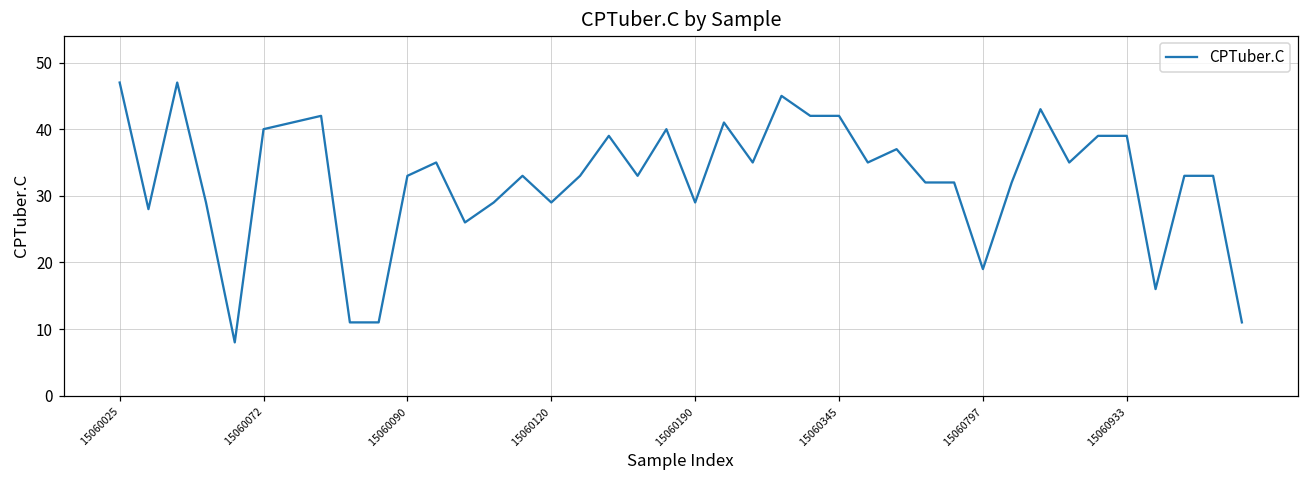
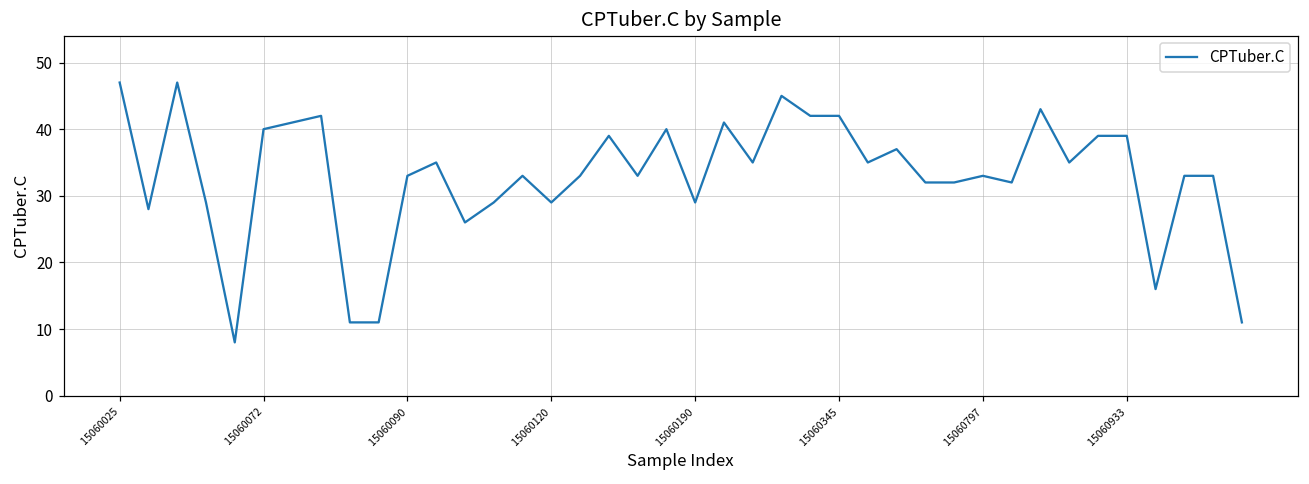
  {
    "15060025": 47,
    "15060072": 40,
    "15060090": 33,
    "15060120": 29,
    "15060190": 29,
    "15060345": 42,
-   "15060797": 19,
+   "15060797": 33,
    "15060933": 39
  }
